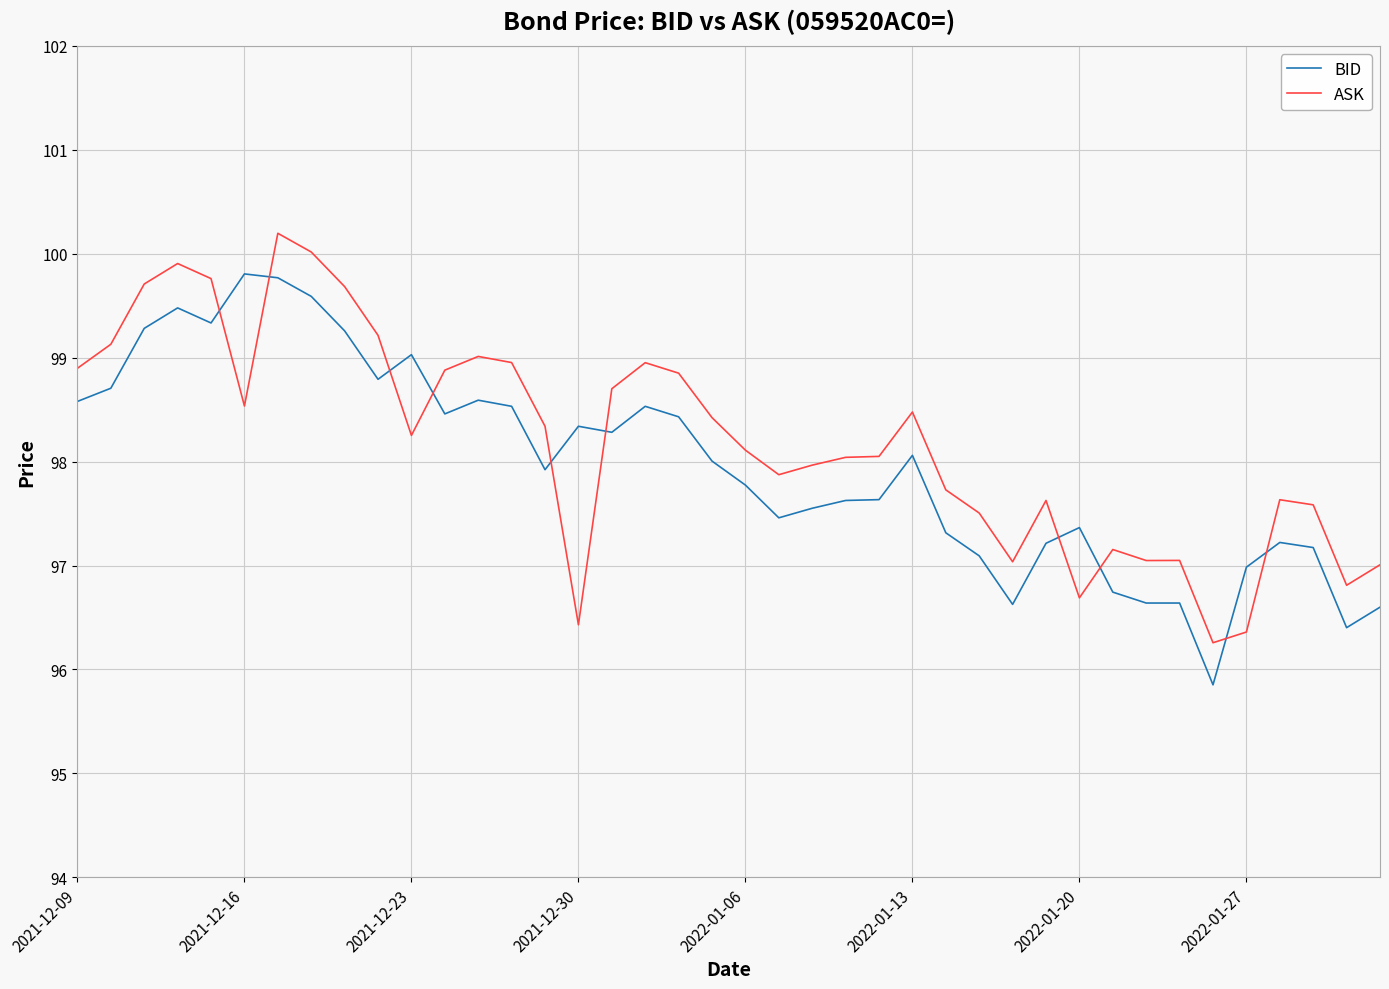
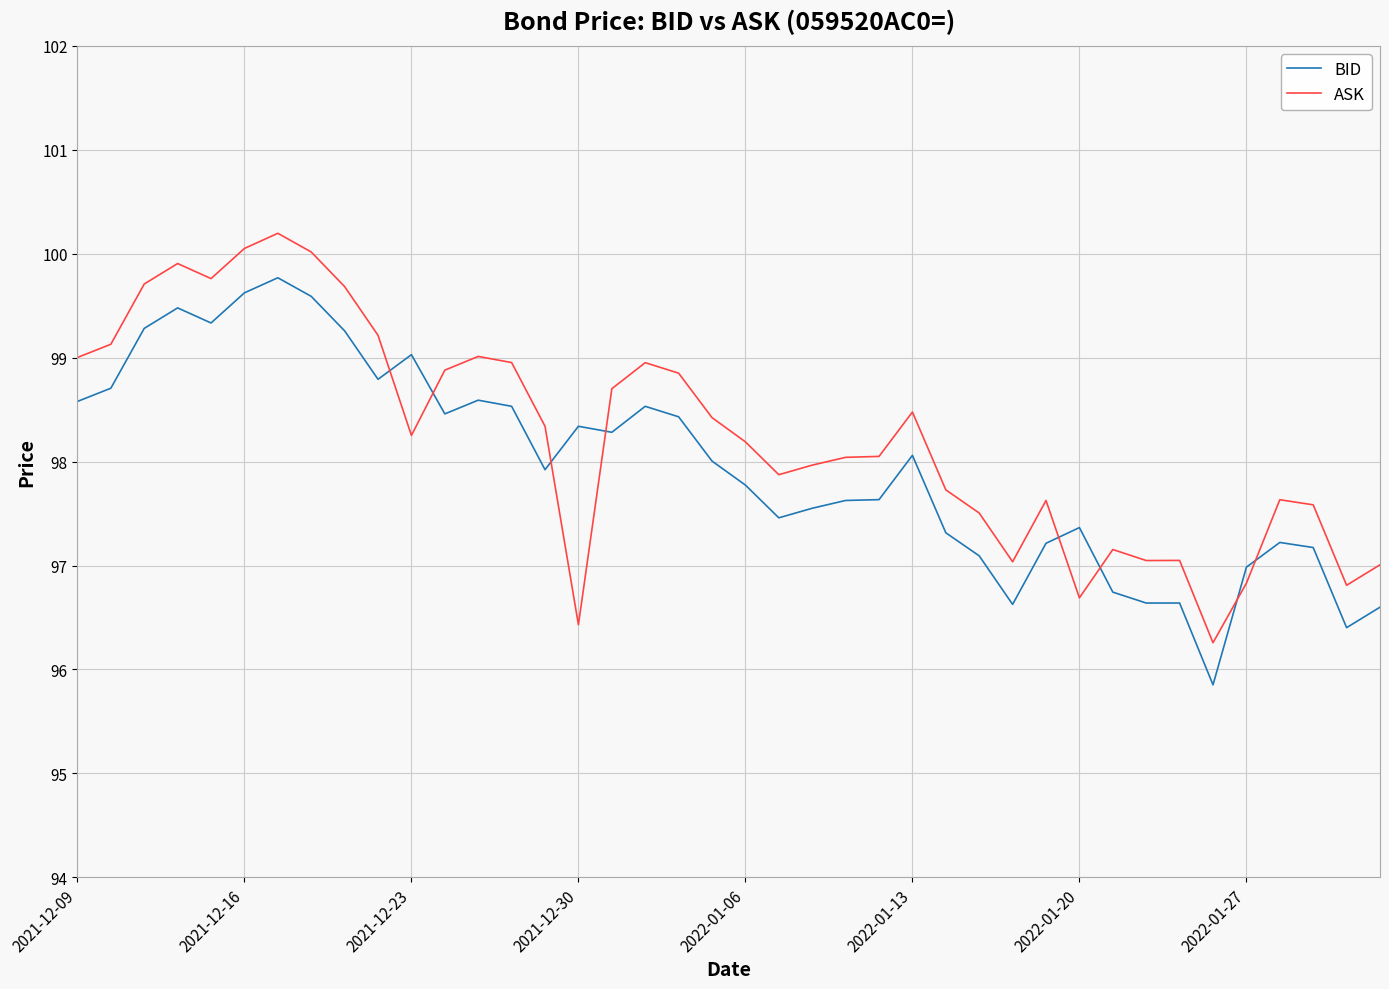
  {
    "BID": {
      "2021-12-09": 98.58,
-     "2021-12-16": 99.81,
+     "2021-12-16": 99.62,
      "2021-12-23": 99.03,
      "2021-12-30": 98.34,
      "2022-01-06": 97.77,
      "2022-01-13": 98.06,
      "2022-01-20": 97.37,
      "2022-01-27": 96.98
    },
    "ASK": {
-     "2021-12-09": 98.90,
-     "2021-12-16": 98.54,
+     "2021-12-09": 99.00,
+     "2021-12-16": 100.05,
      "2021-12-23": 98.25,
      "2021-12-30": 96.43,
-     "2022-01-06": 98.11,
+     "2022-01-06": 98.19,
      "2022-01-13": 98.48,
      "2022-01-20": 96.69,
-     "2022-01-27": 96.36
+     "2022-01-27": 96.83
    }
  }
